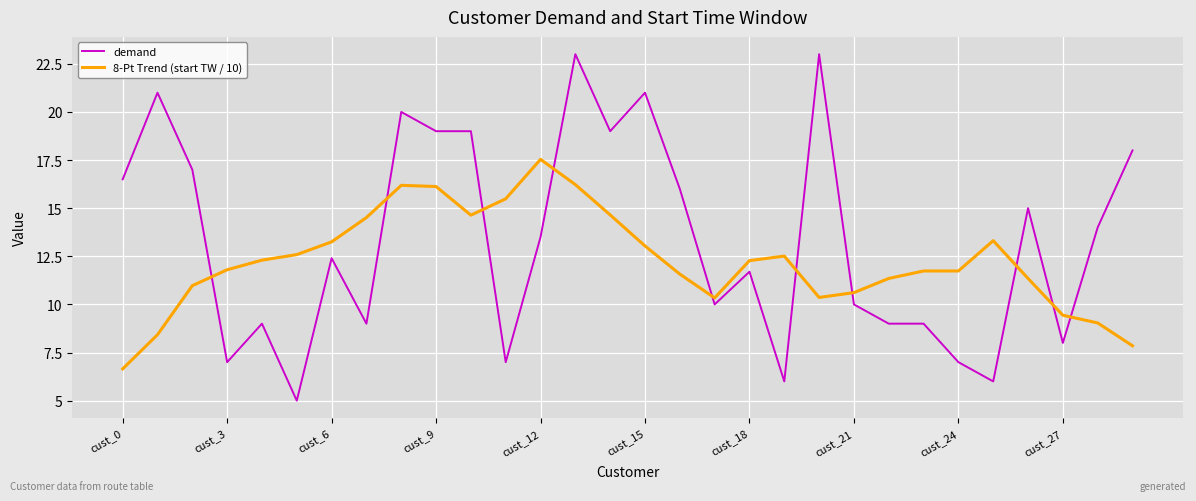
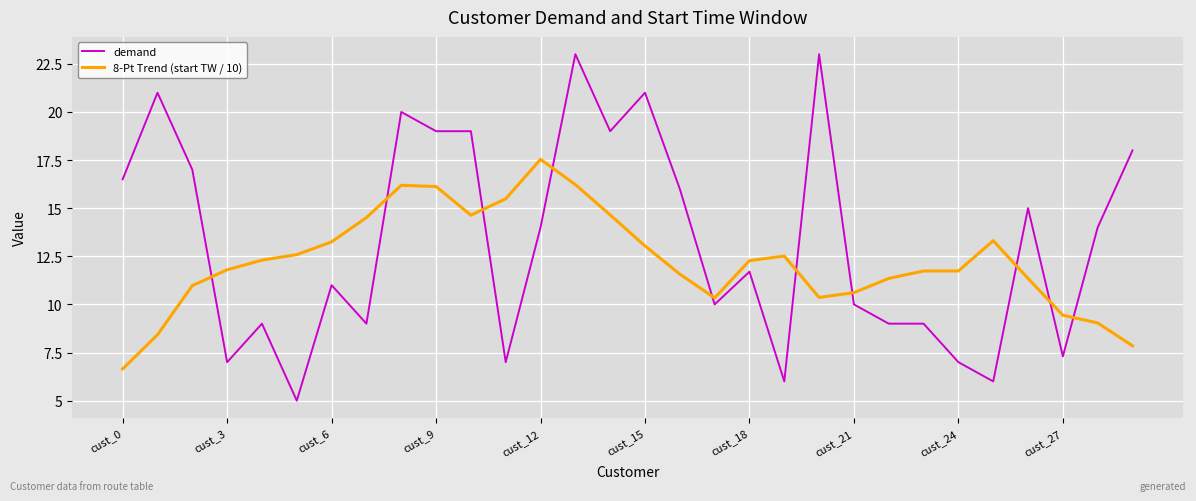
  {
    "demand": {
      "cust_0": 16.5,
      "cust_3": 7.0,
-     "cust_6": 12.4,
+     "cust_6": 11.0,
      "cust_9": 19.0,
-     "cust_12": 13.5,
+     "cust_12": 14.0,
      "cust_15": 21.0,
      "cust_18": 11.7,
      "cust_21": 10.0,
      "cust_24": 7.0,
-     "cust_27": 8.0
+     "cust_27": 7.3
    },
    "8-Pt Trend (start TW / 10)": {
      "cust_0": 6.7,
      "cust_3": 11.8,
      "cust_6": 13.3,
      "cust_9": 16.1,
      "cust_12": 17.5,
      "cust_15": 13.0,
      "cust_18": 12.3,
      "cust_21": 10.6,
      "cust_24": 11.7,
      "cust_27": 9.4
    }
  }
